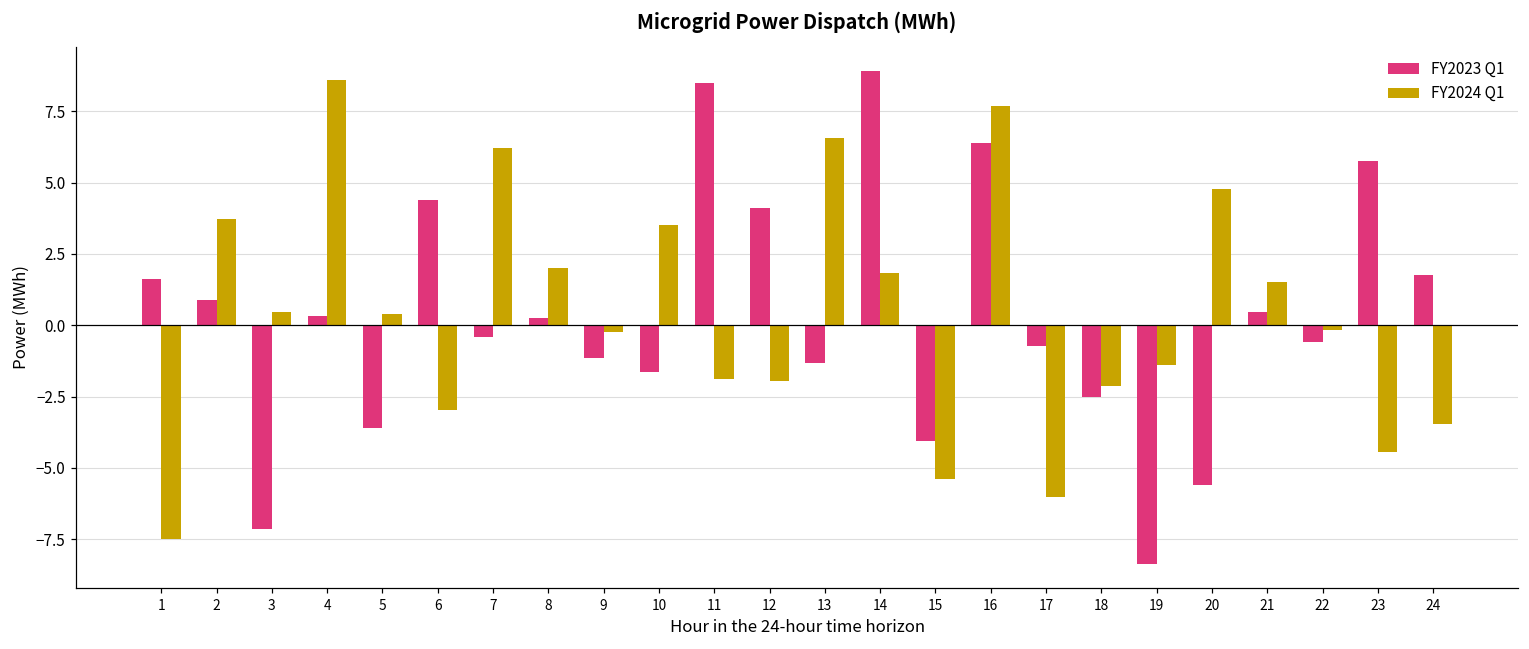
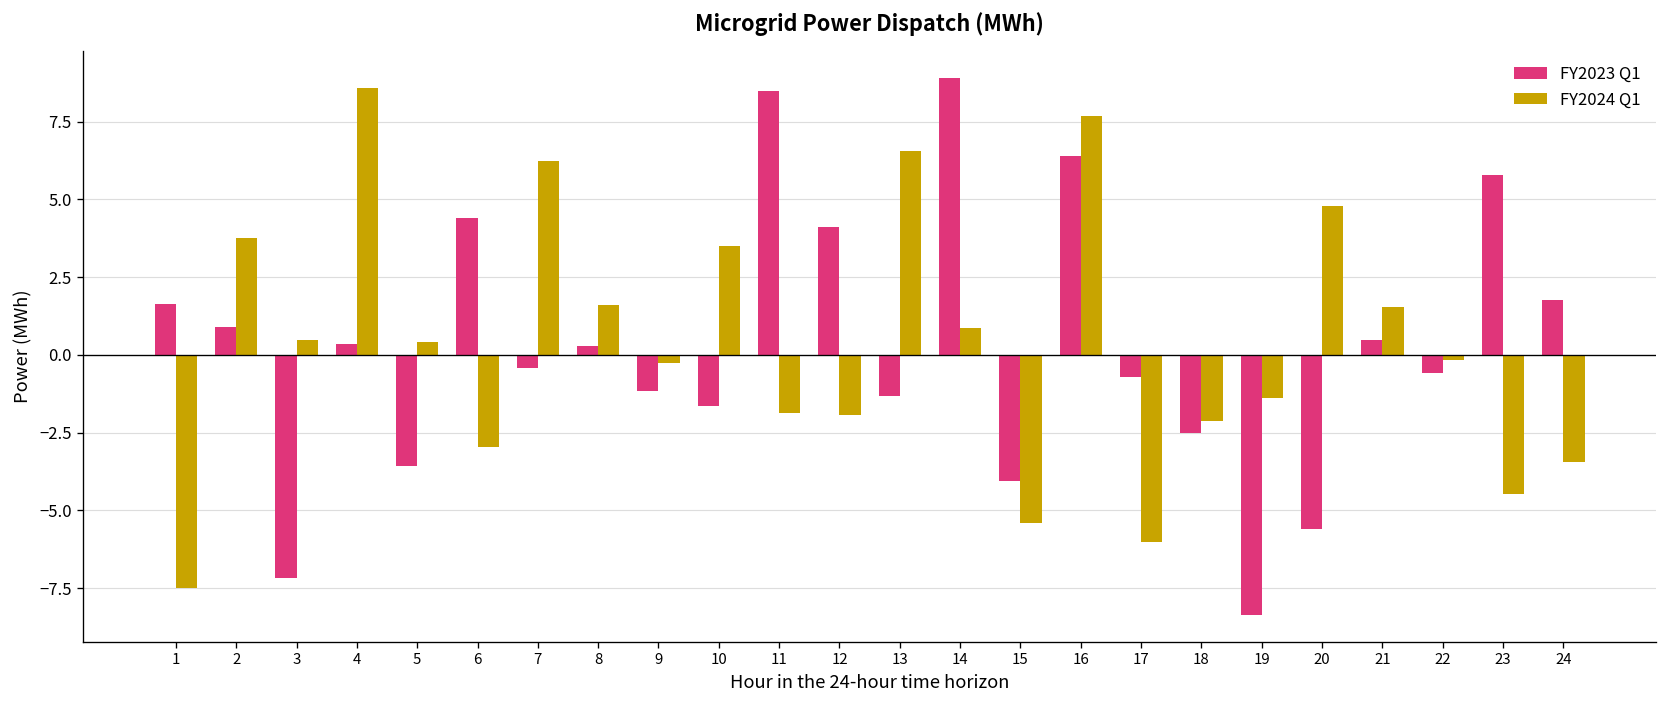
  {
    "FY2023 Q1": {
      "1": 1.6,
      "2": 0.9,
      "3": -7.2,
      "4": 0.3,
      "5": -3.6,
      "6": 4.4,
      "7": -0.4,
      "8": 0.3,
      "9": -1.2,
      "10": -1.7,
      "11": 8.5,
      "12": 4.1,
      "13": -1.3,
      "14": 8.9,
      "15": -4.1,
      "16": 6.4,
      "17": -0.7,
      "18": -2.5,
      "19": -8.4,
      "20": -5.6,
      "21": 0.5,
      "22": -0.6,
      "23": 5.8,
      "24": 1.8
    },
    "FY2024 Q1": {
      "1": -7.5,
      "2": 3.7,
      "3": 0.5,
      "4": 8.6,
      "5": 0.4,
      "6": -3.0,
      "7": 6.2,
-     "8": 2.0,
+     "8": 1.6,
      "9": -0.3,
      "10": 3.5,
      "11": -1.9,
      "12": -1.9,
      "13": 6.6,
-     "14": 1.8,
+     "14": 0.9,
      "15": -5.4,
      "16": 7.7,
      "17": -6.0,
      "18": -2.1,
      "19": -1.4,
      "20": 4.8,
      "21": 1.5,
      "22": -0.2,
      "23": -4.5,
      "24": -3.5
    }
  }
